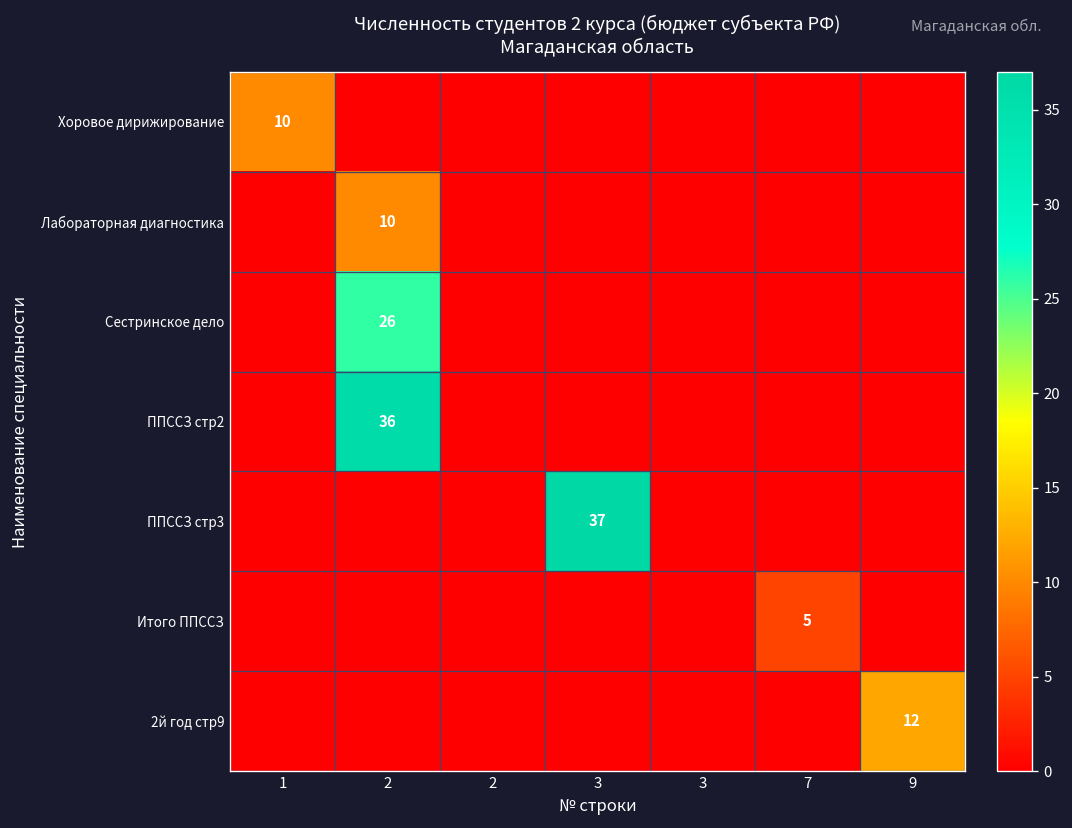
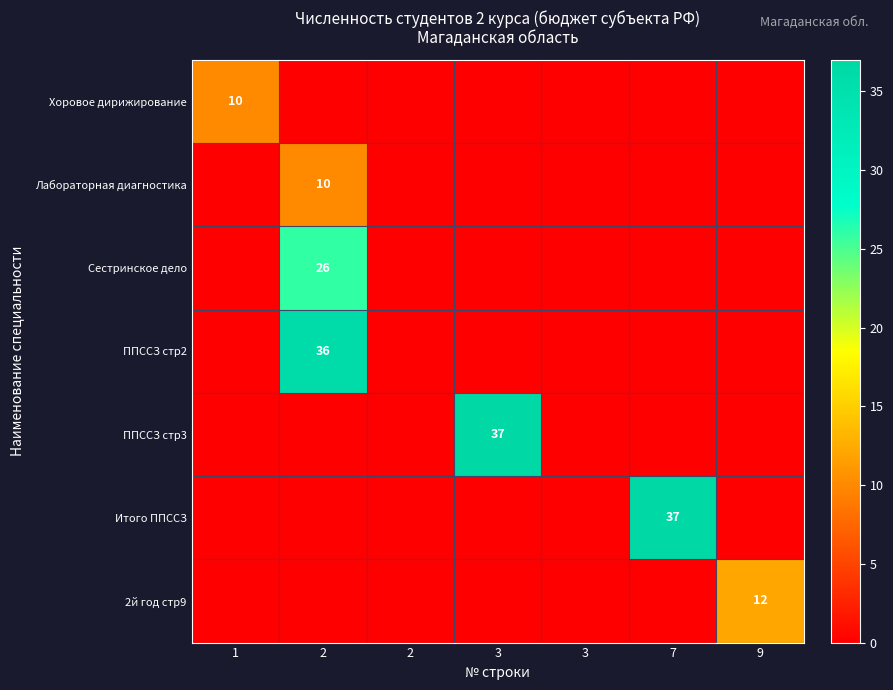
  {
    "Хоровое дирижирование": {
      "1": 10
    },
    "Итого ППССЗ": {
-     "7": 5
+     "7": 37
    },
    "2й год стр9": {
      "9": 12
    }
  }
